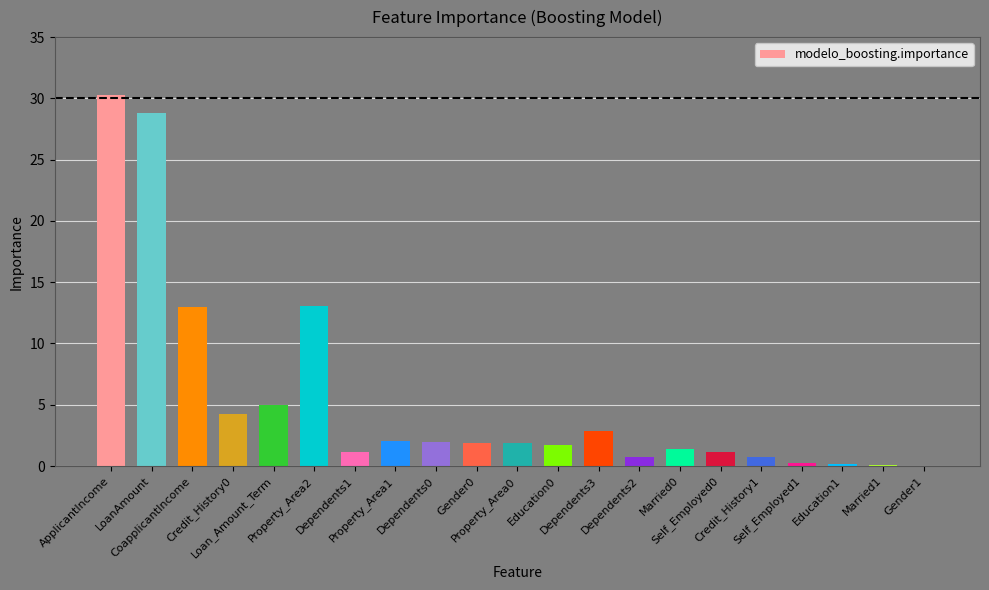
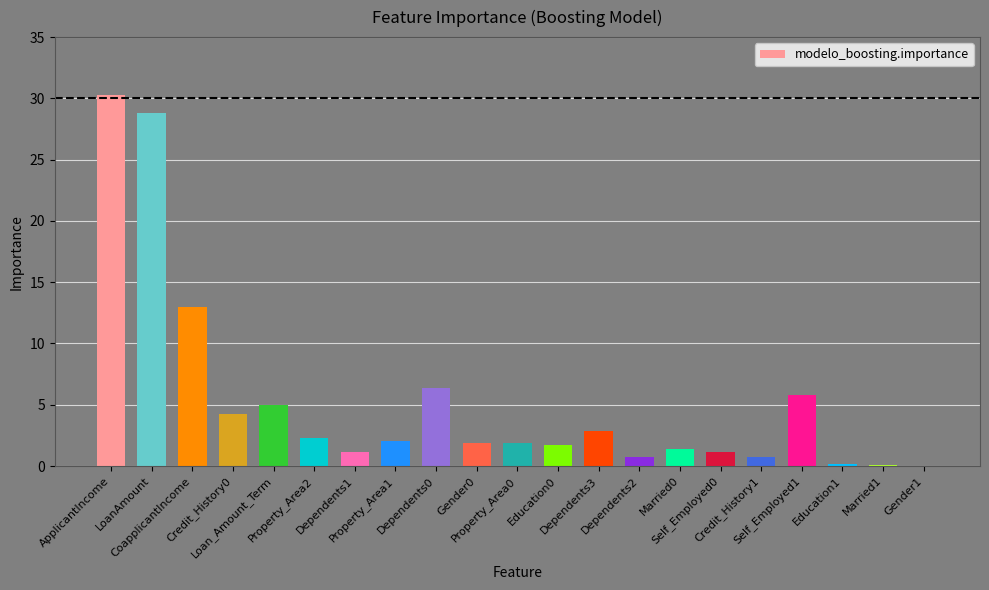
  {
    "ApplicantIncome": 30.3,
    "LoanAmount": 28.8,
    "CoapplicantIncome": 13.0,
    "Credit_History0": 4.2,
    "Loan_Amount_Term": 5.0,
-   "Property_Area2": 13.1,
+   "Property_Area2": 2.3,
    "Dependents1": 1.1,
    "Property_Area1": 2.1,
-   "Dependents0": 1.9,
+   "Dependents0": 6.3,
    "Gender0": 1.9,
    "Property_Area0": 1.9,
    "Education0": 1.7,
    "Dependents3": 2.8,
    "Dependents2": 0.7,
    "Married0": 1.4,
    "Self_Employed0": 1.1,
    "Credit_History1": 0.8,
-   "Self_Employed1": 0.3,
+   "Self_Employed1": 5.8,
    "Gender1": 0.0
  }
